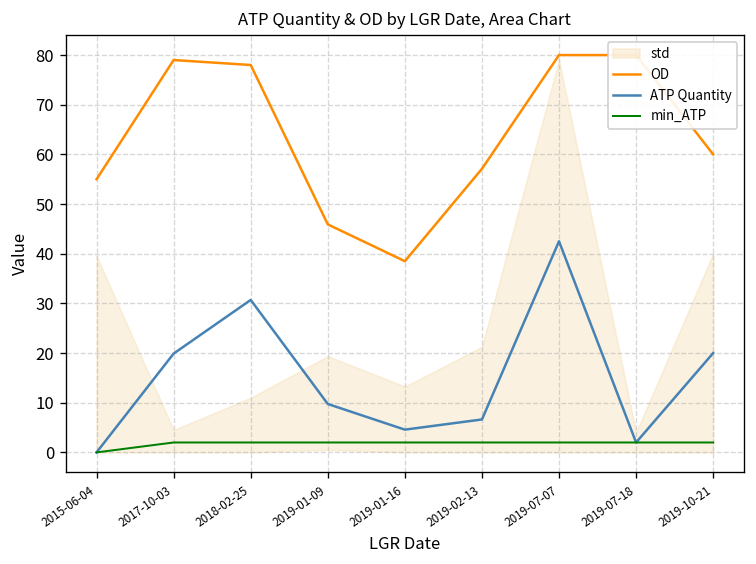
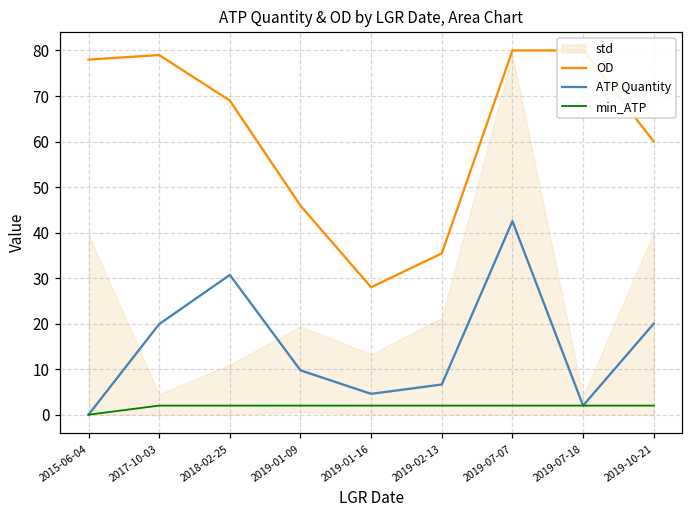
  {
    "OD": {
-     "2015-06-04": 55,
+     "2015-06-04": 78,
      "2017-10-03": 79,
-     "2018-02-25": 78,
+     "2018-02-25": 69,
      "2019-01-09": 46,
-     "2019-01-16": 39,
-     "2019-02-13": 57,
+     "2019-01-16": 28,
+     "2019-02-13": 35,
      "2019-07-07": 80,
      "2019-10-21": 60
    },
    "ATP Quantity": {
      "2017-10-03": 20,
      "2018-02-25": 31,
      "2019-01-09": 10,
      "2019-01-16": 5,
      "2019-02-13": 7,
      "2019-07-07": 43,
      "2019-10-21": 20
    },
    "min_ATP": {
      "2017-10-03": 2,
      "2018-02-25": 2,
      "2019-01-09": 2,
      "2019-01-16": 2,
      "2019-02-13": 2,
      "2019-07-07": 2,
      "2019-10-21": 2
    }
  }
